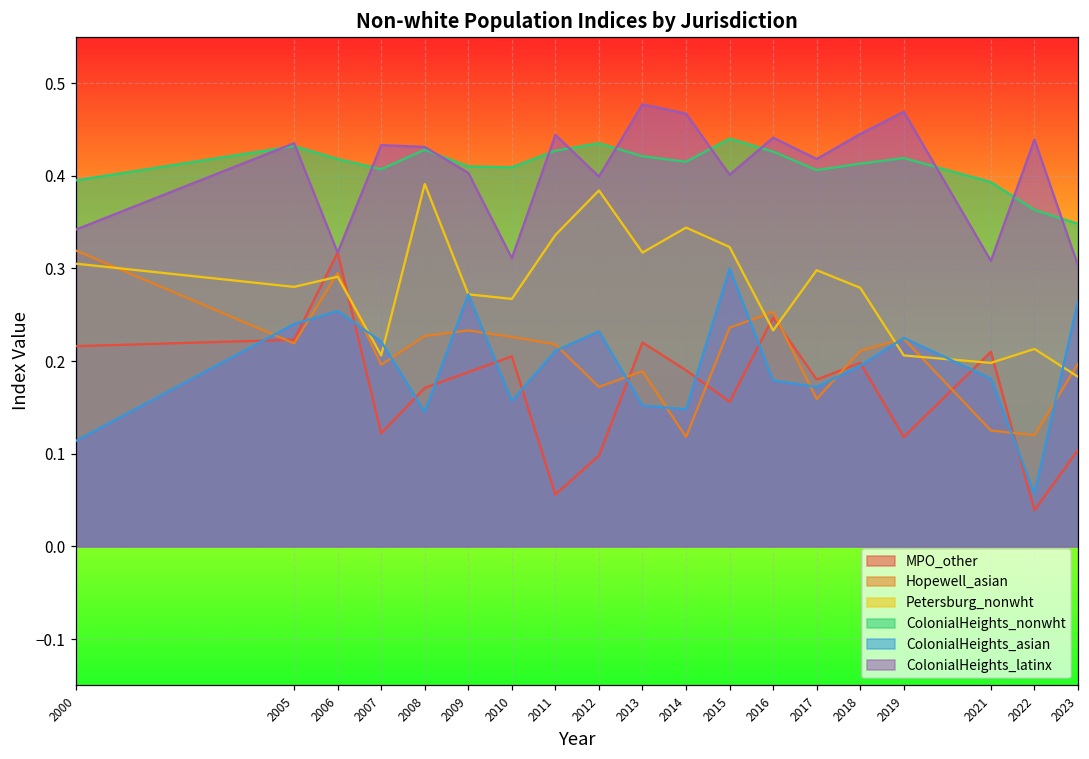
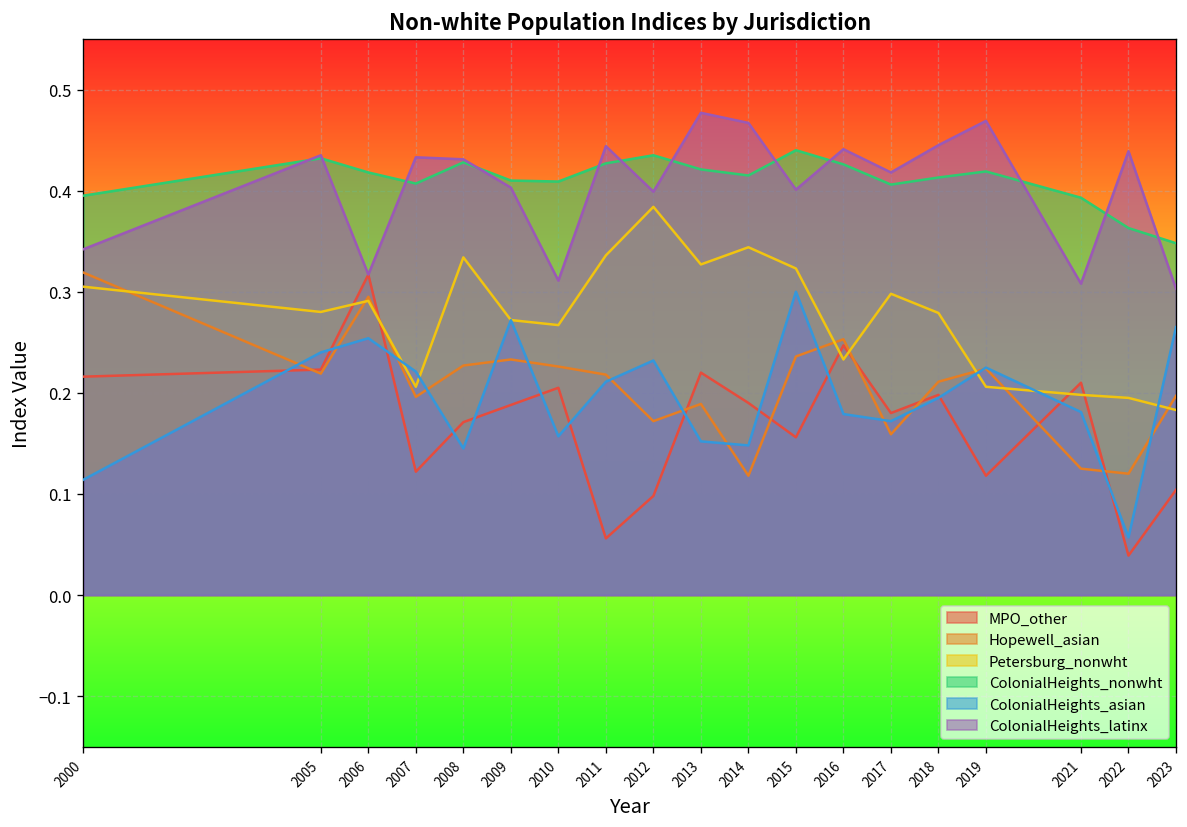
  {
    "Petersburg_nonwht": {
      "2000": 0.31,
      "2005": 0.28,
      "2006": 0.29,
      "2007": 0.21,
-     "2008": 0.39,
+     "2008": 0.33,
      "2010": 0.27,
      "2011": 0.34,
      "2012": 0.38,
-     "2013": 0.32,
+     "2013": 0.33,
      "2014": 0.34,
      "2015": 0.32,
      "2016": 0.23,
      "2017": 0.30,
      "2018": 0.28,
      "2019": 0.21,
      "2021": 0.20,
-     "2022": 0.21,
+     "2022": 0.20,
      "2023": 0.18
    },
    "ColonialHeights_nonwht": {
      "2000": 0.40,
      "2006": 0.42,
      "2007": 0.41,
      "2009": 0.41,
      "2010": 0.41,
      "2011": 0.43,
      "2012": 0.44,
      "2013": 0.42,
      "2014": 0.42,
      "2015": 0.44,
      "2016": 0.43,
      "2017": 0.41,
      "2018": 0.41,
      "2019": 0.42,
      "2021": 0.39,
      "2022": 0.36,
      "2023": 0.35
    },
    "ColonialHeights_asian": {
      "2000": 0.11,
      "2005": 0.24,
      "2006": 0.25,
      "2007": 0.22,
      "2008": 0.15,
      "2010": 0.16,
      "2011": 0.21,
      "2012": 0.23,
      "2013": 0.15,
      "2014": 0.15,
      "2015": 0.30,
      "2016": 0.18,
      "2017": 0.17,
      "2021": 0.18,
      "2022": 0.06,
      "2023": 0.27
    },
    "ColonialHeights_latinx": {
      "2000": 0.34,
      "2007": 0.43,
      "2009": 0.40,
      "2010": 0.31,
      "2011": 0.44,
      "2012": 0.40,
      "2013": 0.48,
      "2014": 0.47,
      "2015": 0.40,
      "2016": 0.44,
      "2017": 0.42,
      "2018": 0.45,
      "2019": 0.47,
      "2021": 0.31,
      "2022": 0.44,
      "2023": 0.30
    }
  }
